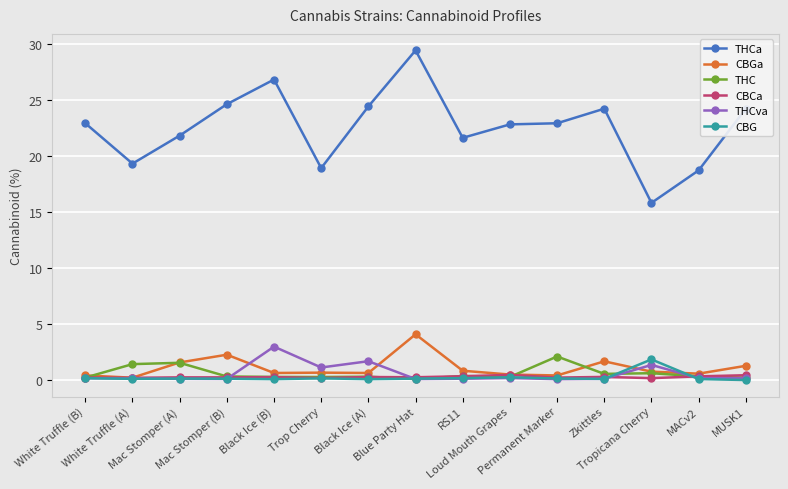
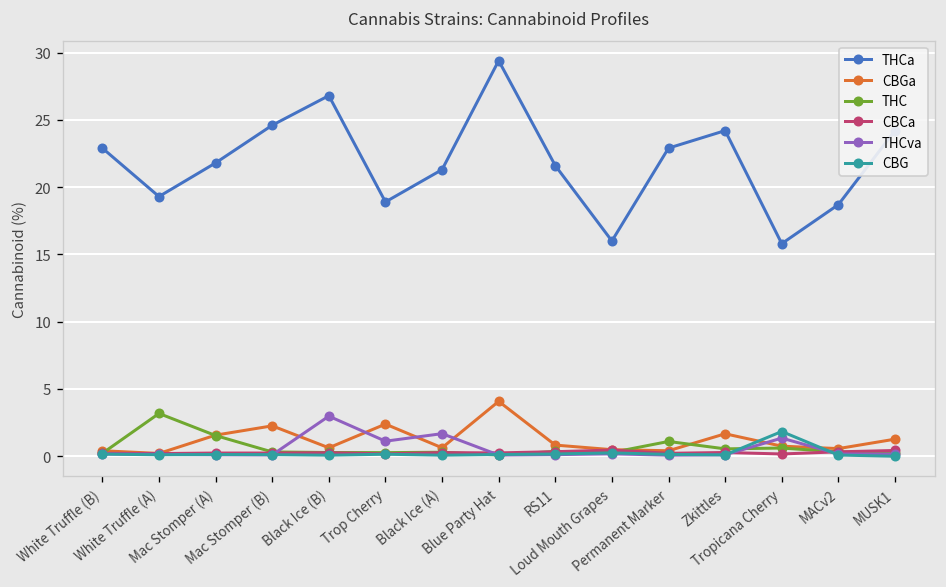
  {
    "THCa": {
      "White Truffle (B)": 22.9,
      "White Truffle (A)": 19.3,
      "Mac Stomper (A)": 21.8,
      "Mac Stomper (B)": 24.6,
      "Black Ice (B)": 26.8,
      "Trop Cherry": 18.9,
-     "Black Ice (A)": 24.4,
+     "Black Ice (A)": 21.3,
      "Blue Party Hat": 29.4,
      "RS11": 21.6,
-     "Loud Mouth Grapes": 22.8,
+     "Loud Mouth Grapes": 16.0,
      "Permanent Marker": 22.9,
      "Zkittles": 24.2,
      "Tropicana Cherry": 15.8,
      "MACv2": 18.7
    },
    "CBGa": {
      "Mac Stomper (B)": 2.3,
      "Black Ice (B)": 0.6,
-     "Trop Cherry": 0.7,
+     "Trop Cherry": 2.4,
      "Black Ice (A)": 0.6,
      "Blue Party Hat": 4.1,
      "RS11": 0.8,
      "Zkittles": 1.7,
      "MACv2": 0.6,
      "MUSK1": 1.3
    },
    "THC": {
-     "White Truffle (A)": 1.4,
-     "Permanent Marker": 2.1,
+     "White Truffle (A)": 3.2,
+     "Permanent Marker": 1.1,
      "Zkittles": 0.6
    },
    "CBCa": {
      "Tropicana Cherry": 0.2
    },
    "THCva": {
      "Black Ice (B)": 3.0,
      "Trop Cherry": 1.1,
      "Black Ice (A)": 1.7,
      "Tropicana Cherry": 1.4
    },
    "CBG": {
      "Tropicana Cherry": 1.8
    }
  }
